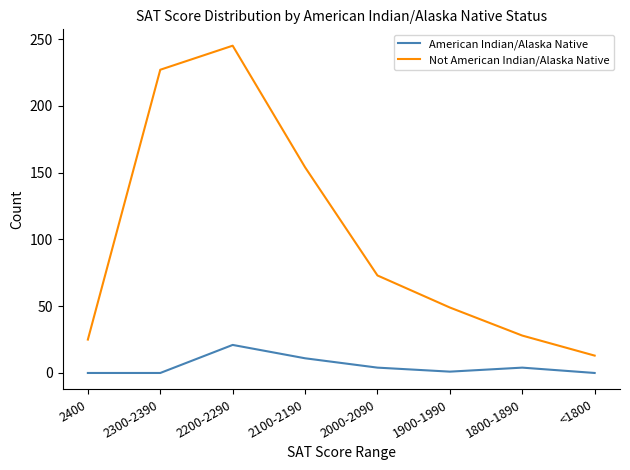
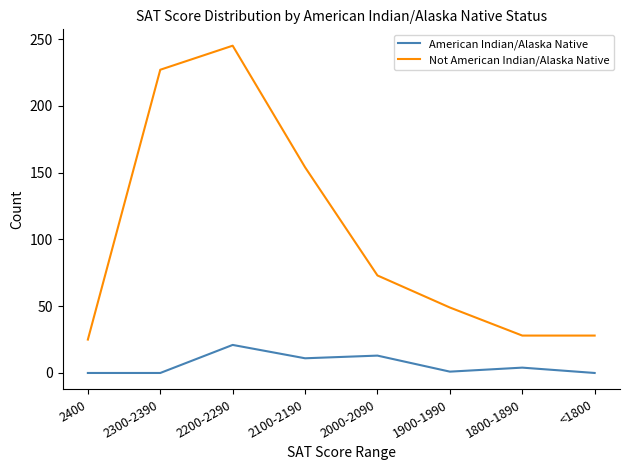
  {
    "American Indian/Alaska Native": {
      "2400": 0,
      "2300-2390": 0,
      "2200-2290": 21,
      "2100-2190": 11,
-     "2000-2090": 4,
+     "2000-2090": 13,
      "1900-1990": 1,
      "1800-1890": 4,
      "<1800": 0
    },
    "Not American Indian/Alaska Native": {
      "2400": 25,
      "2300-2390": 227,
      "2200-2290": 245,
      "2100-2190": 154,
      "2000-2090": 73,
      "1900-1990": 49,
      "1800-1890": 28,
-     "<1800": 13
+     "<1800": 28
    }
  }
